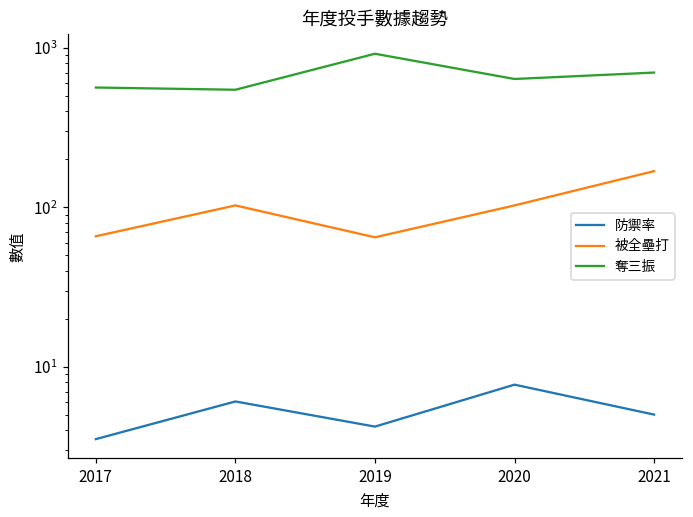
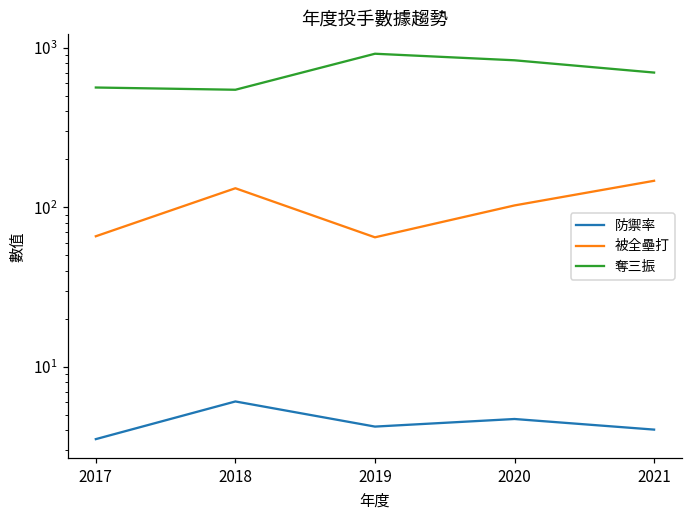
  {
    "防禦率": {
      "2017": 3.5,
      "2018": 6.1,
      "2019": 4.2,
-     "2020": 8,
-     "2021": 5.0
+     "2020": 4.7,
+     "2021": 4.1
    },
    "被全壘打": {
      "2017": 70,
-     "2018": 100,
+     "2018": 130,
      "2019": 70,
      "2020": 100,
-     "2021": 170
+     "2021": 150
    },
    "奪三振": {
      "2017": 570,
      "2018": 550,
      "2019": 900,
-     "2020": 600,
+     "2020": 800,
      "2021": 700
    }
  }
